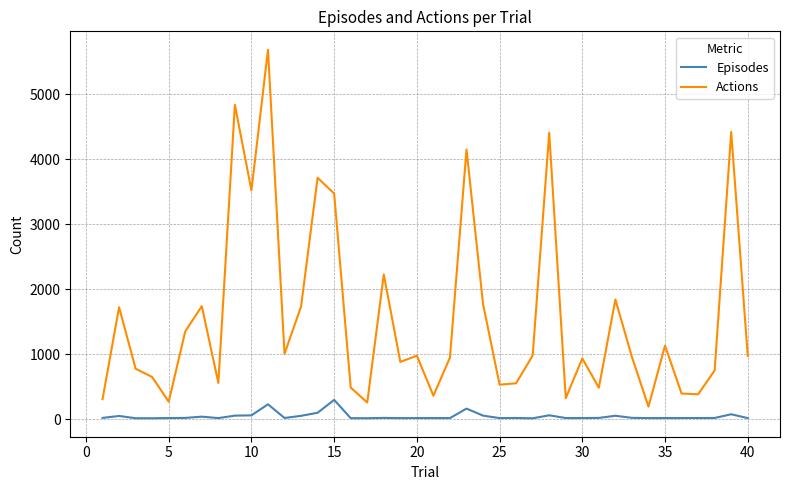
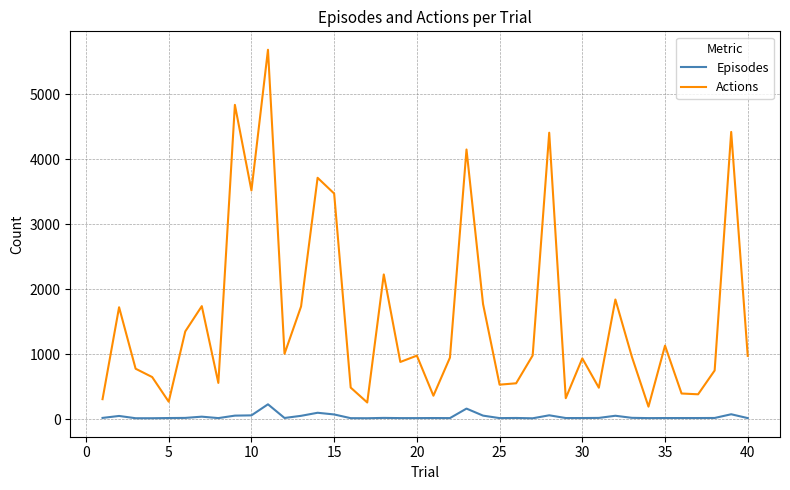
  {
    "Episodes": {
      "5": 0,
      "10": 100,
-     "15": 300,
+     "15": 100,
      "20": 0,
      "25": 0,
      "30": 0,
      "35": 0,
      "40": 0
    },
    "Actions": {
      "5": 300,
      "10": 3500,
      "15": 3500,
      "20": 1000,
      "25": 500,
      "30": 900,
      "35": 1100,
      "40": 1000
    }
  }
